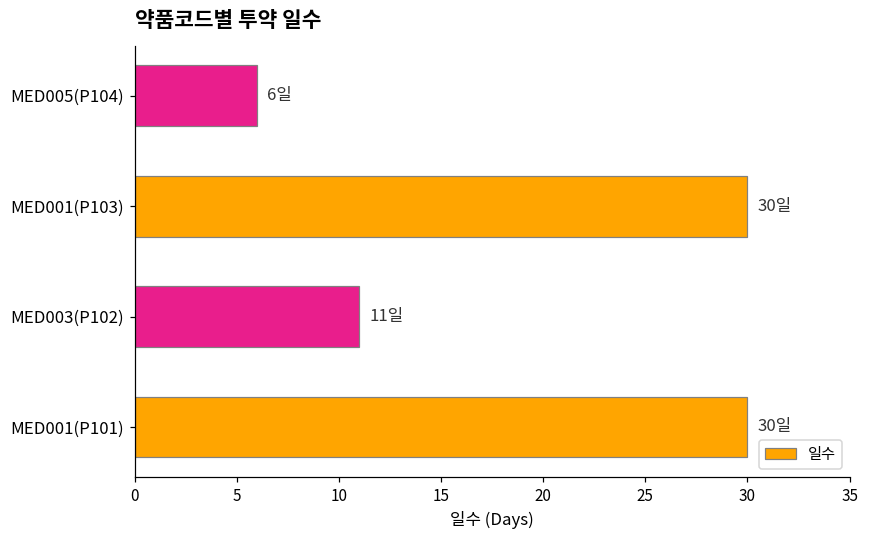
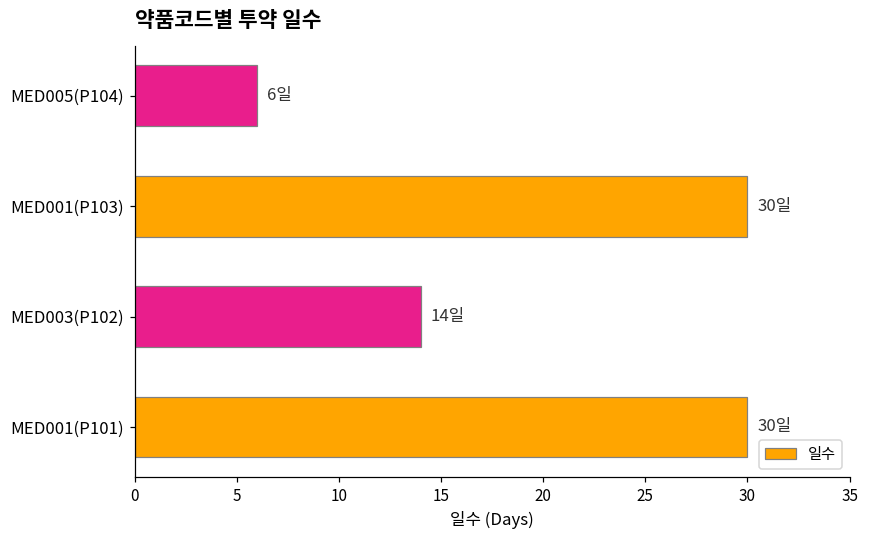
  {
    "MED005(P104)": "6일",
    "MED001(P103)": "30일",
-   "MED003(P102)": "11일",
+   "MED003(P102)": "14일",
    "MED001(P101)": "30일"
  }
